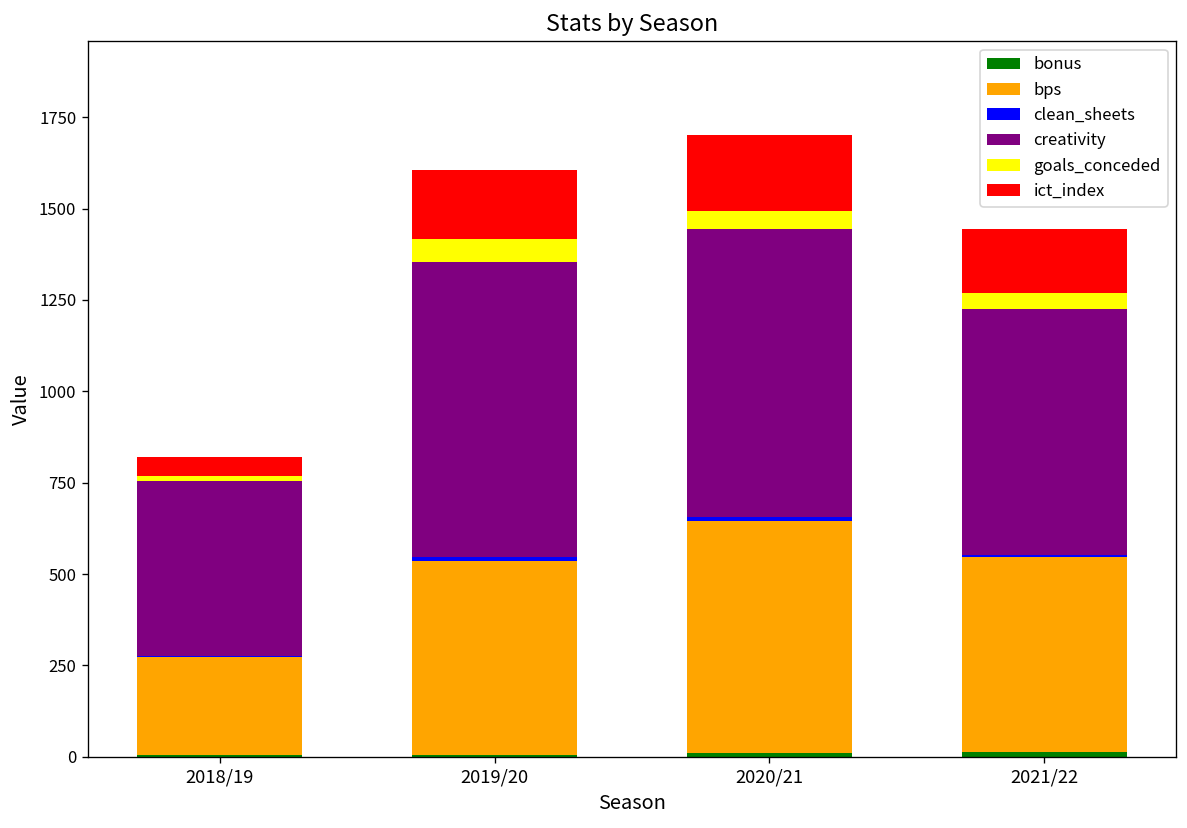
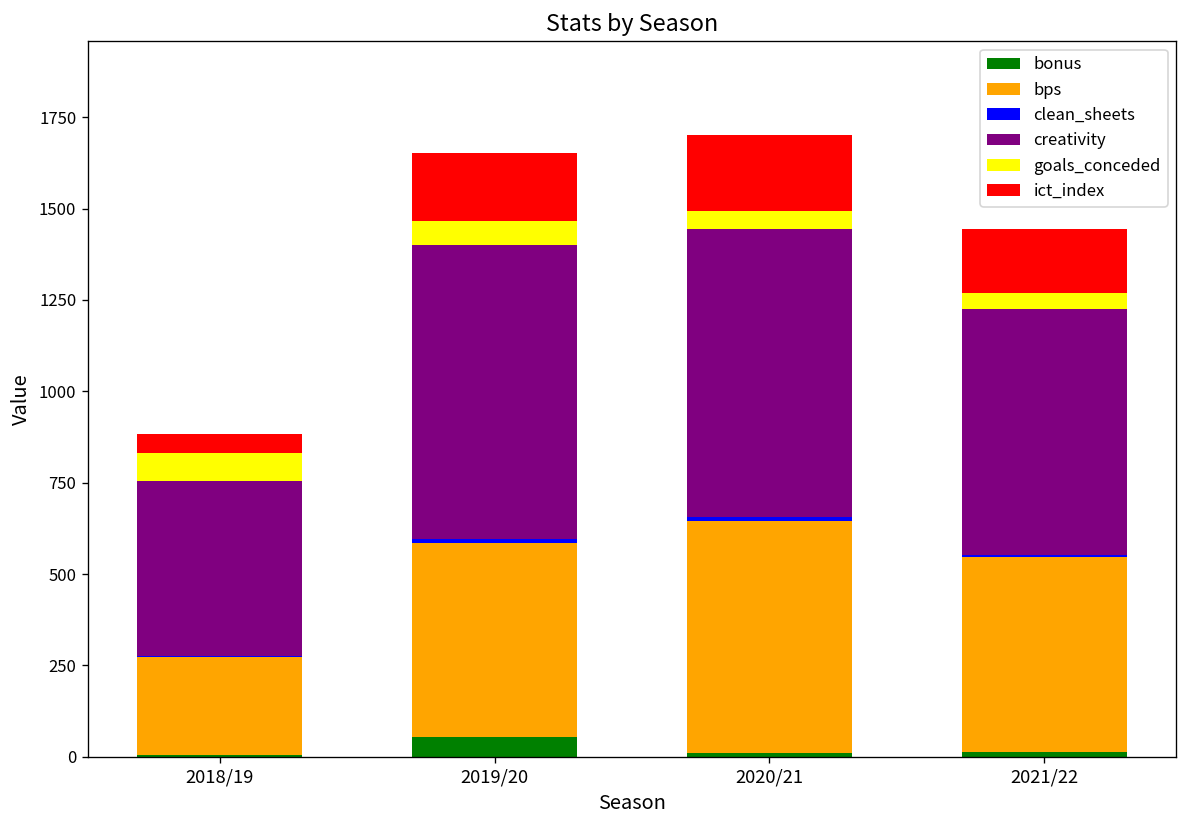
  {
    "bonus": {
-     "2019/20": 10,
+     "2019/20": 50,
      "2020/21": 10,
      "2021/22": 10
    },
    "bps": {
      "2018/19": 270,
      "2019/20": 530,
      "2020/21": 630,
      "2021/22": 530
    },
    "clean_sheets": {
      "2019/20": 10,
      "2020/21": 10
    },
    "creativity": {
      "2018/19": 480,
      "2019/20": 810,
      "2020/21": 790,
      "2021/22": 670
    },
    "goals_conceded": {
-     "2018/19": 10,
+     "2018/19": 80,
      "2019/20": 60,
      "2020/21": 50,
      "2021/22": 40
    },
    "ict_index": {
      "2018/19": 50,
      "2019/20": 190,
      "2020/21": 210,
      "2021/22": 180
    }
  }
